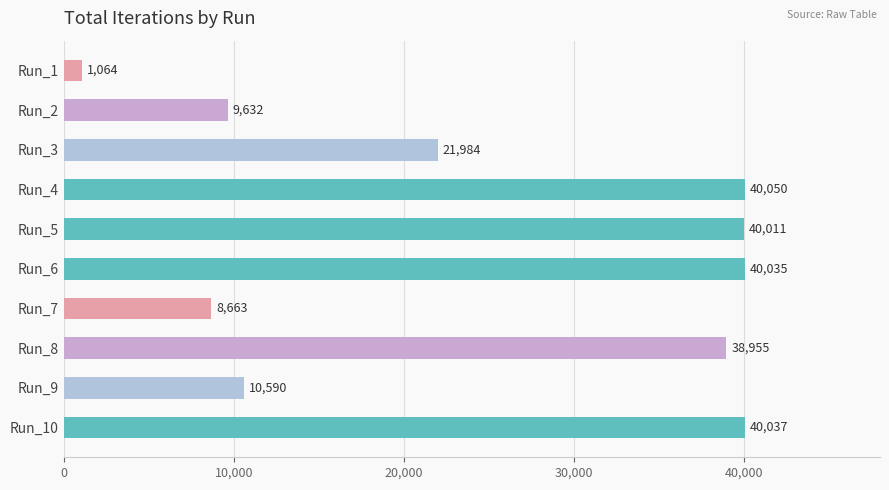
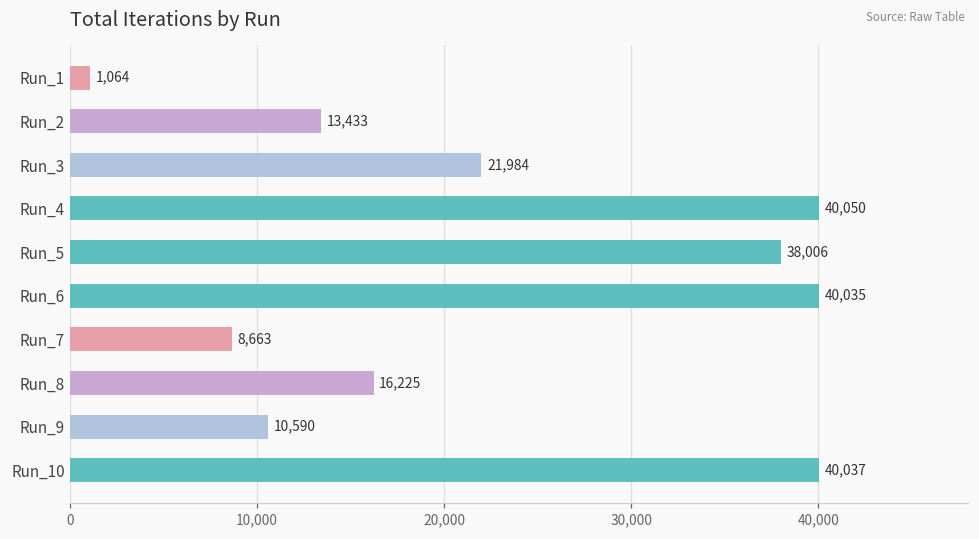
  {
    "Run_1": "1,064",
-   "Run_2": "9,632",
+   "Run_2": "13,433",
    "Run_3": "21,984",
    "Run_4": "40,050",
-   "Run_5": "40,011",
+   "Run_5": "38,006",
    "Run_6": "40,035",
    "Run_7": "8,663",
-   "Run_8": "38,955",
+   "Run_8": "16,225",
    "Run_9": "10,590",
    "Run_10": "40,037"
  }
